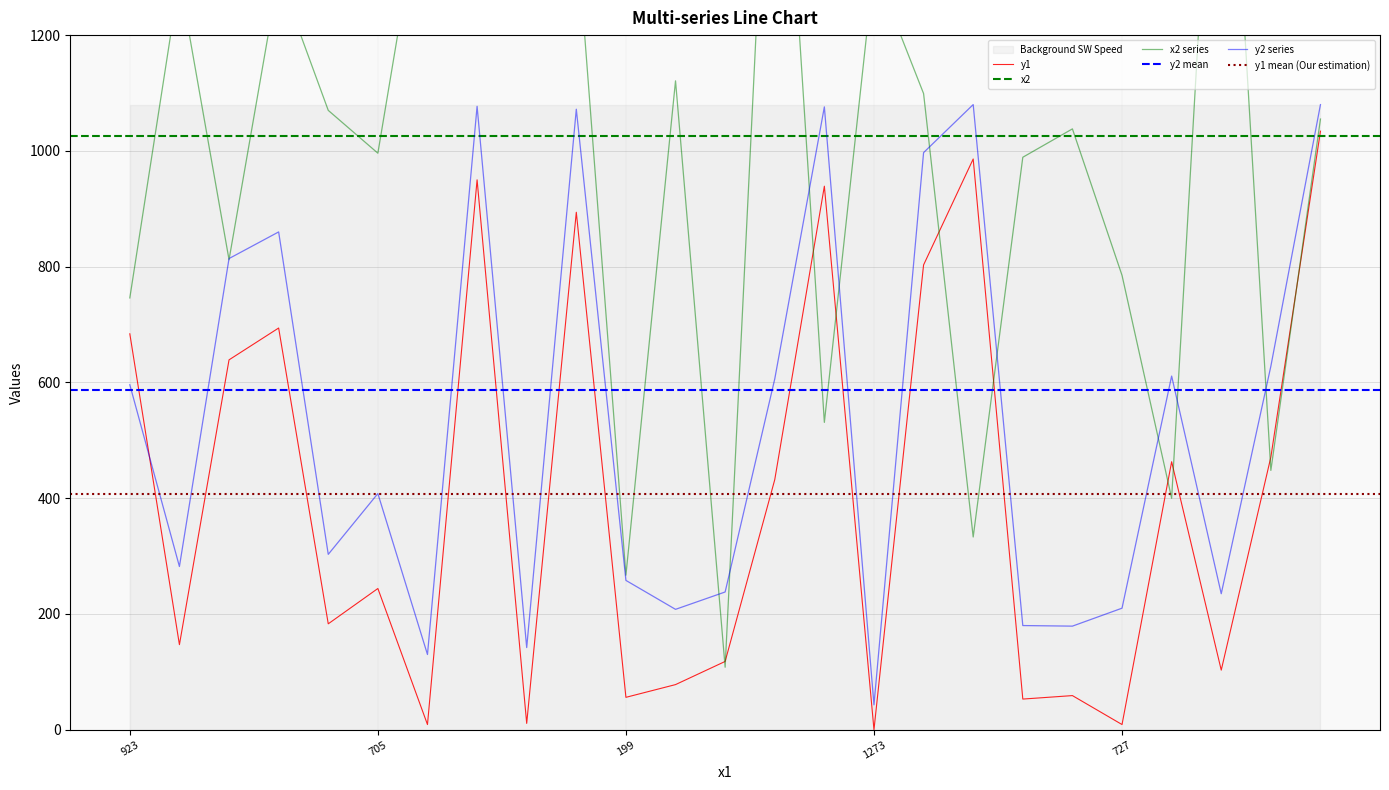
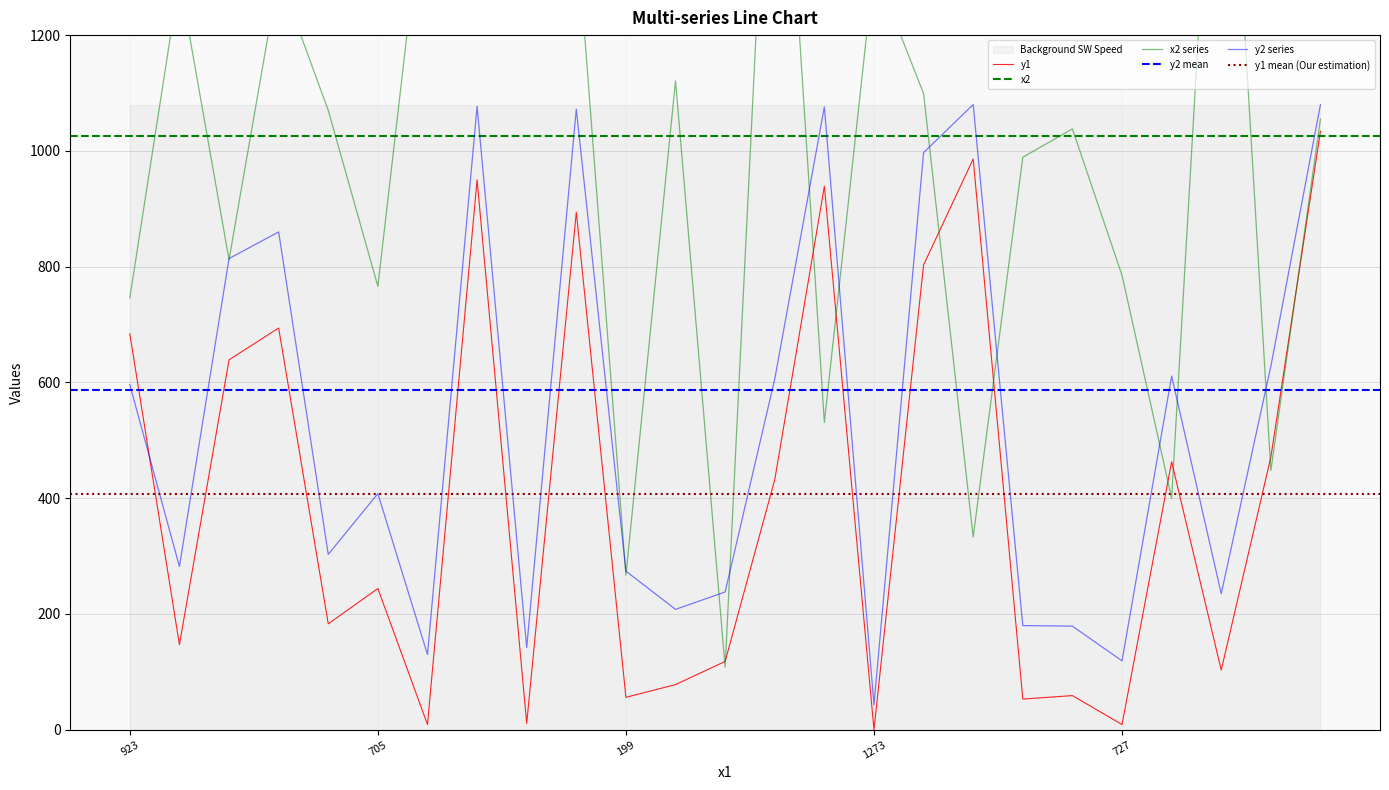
  {
    "y1": {
      "923": 680,
      "705": 240,
      "199": 60,
      "1273": 0,
      "727": 10
    },
    "Background SW Speed": {
      "923": 1080,
      "705": 1080,
      "199": 1080,
      "1273": 1080,
      "727": 1080
    },
    "x2 series": {
      "923": 750,
-     "705": 1000,
+     "705": 770,
      "199": 270,
      "727": 790
    },
    "y2 series": {
      "923": 600,
      "705": 410,
-     "199": 260,
+     "199": 270,
      "1273": 40,
-     "727": 210
+     "727": 120
    }
  }
